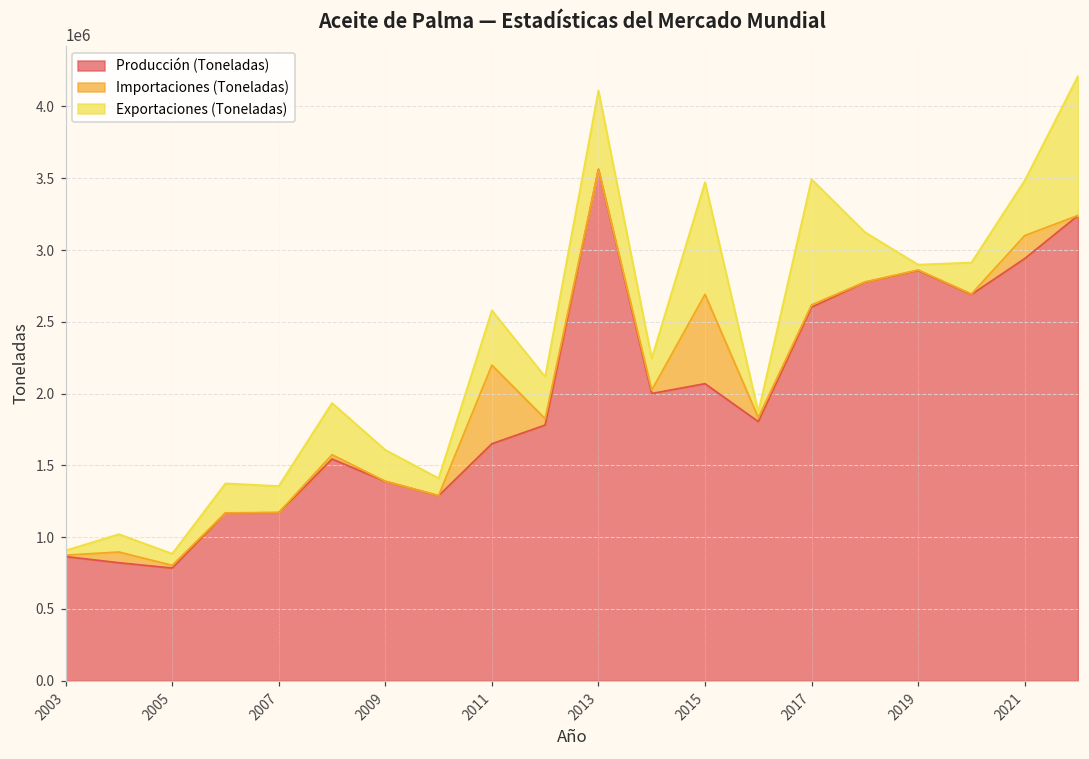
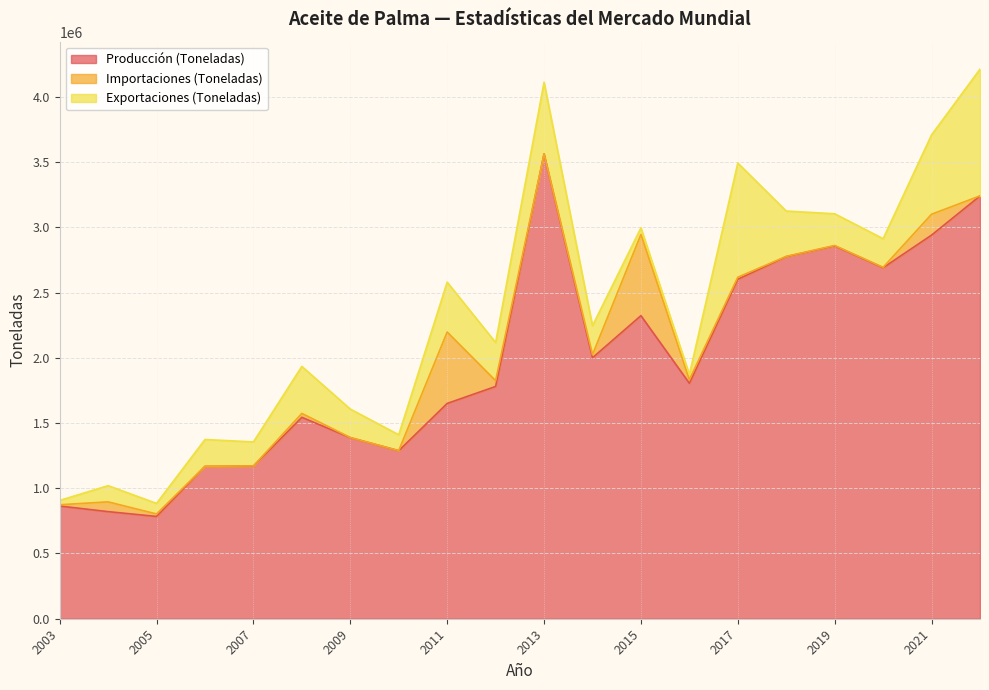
  {
    "Producción (Toneladas)": {
      "2011": 1650000,
-     "2015": 2070000,
+     "2015": 2320000,
      "2021": 2940000
    },
    "Importaciones (Toneladas)": {
      "2011": 550000,
      "2015": 620000,
      "2021": 160000
    },
    "Exportaciones (Toneladas)": {
      "2003": 30000,
      "2005": 80000,
      "2007": 180000,
      "2009": 220000,
      "2011": 380000,
      "2013": 550000,
-     "2015": 780000,
+     "2015": 50000,
      "2017": 870000,
-     "2019": 40000,
-     "2021": 380000
+     "2019": 240000,
+     "2021": 610000
    }
  }
